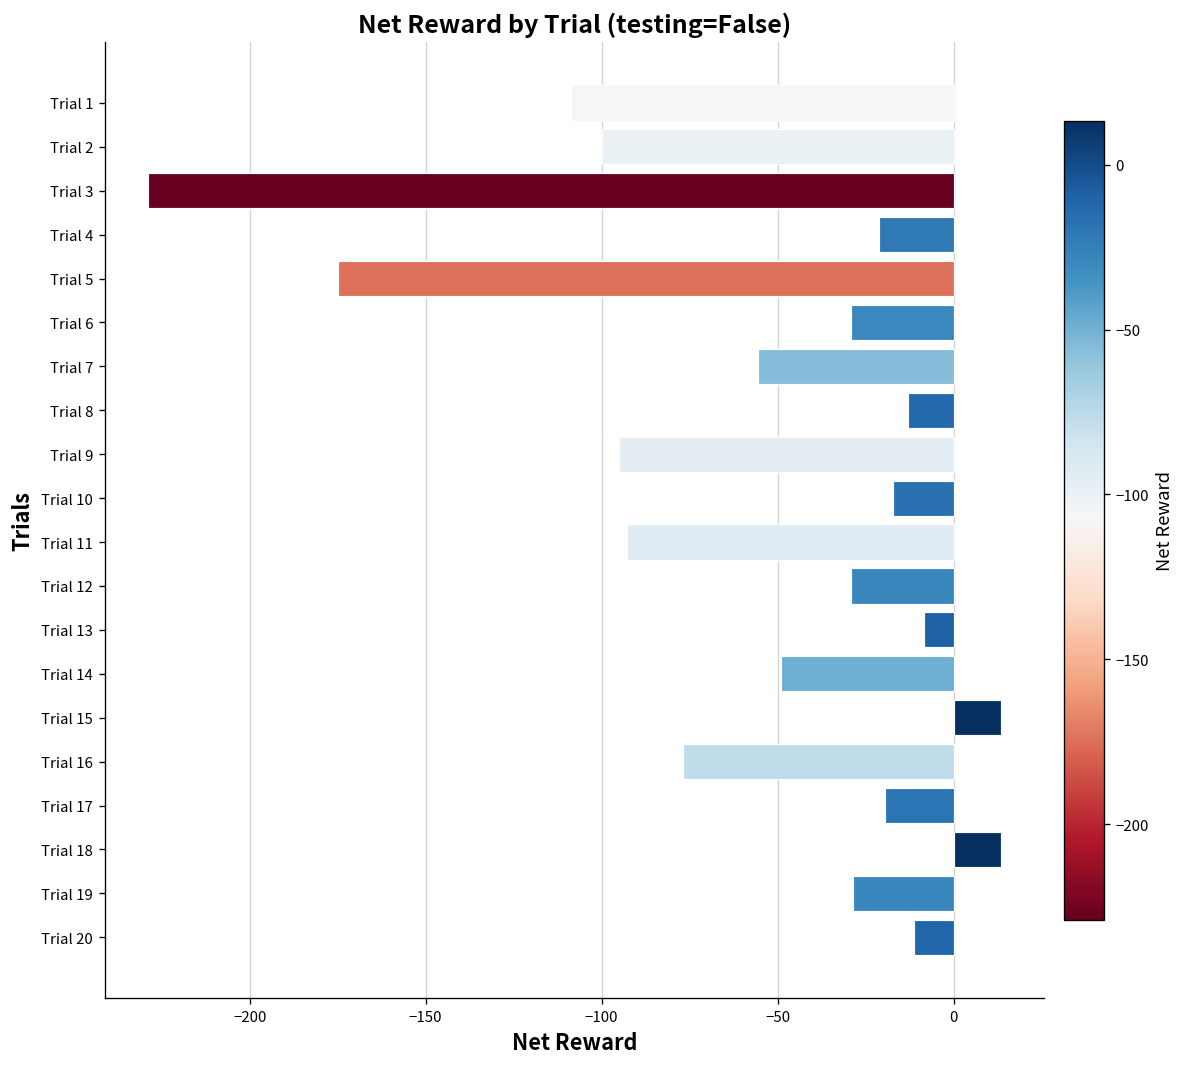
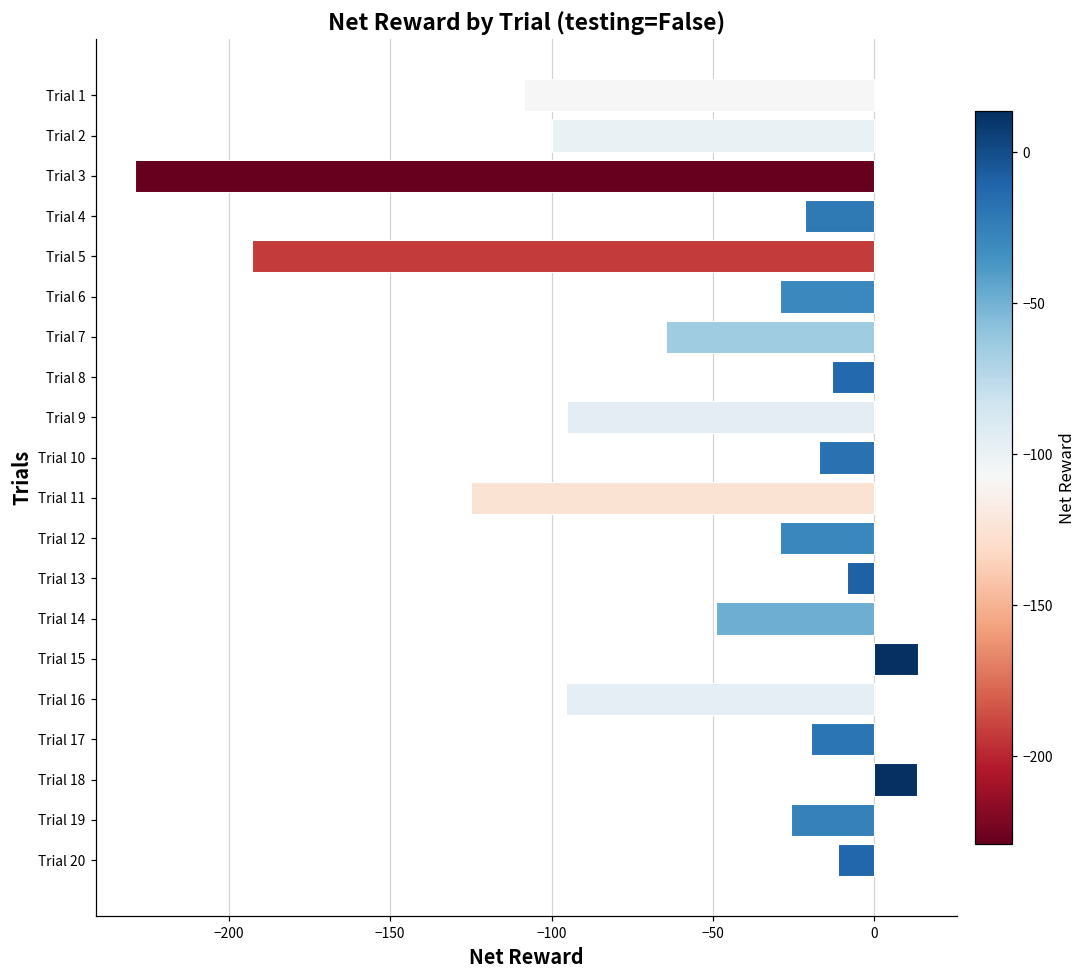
  {
    "Trial 1": -109,
    "Trial 2": -100,
    "Trial 3": -229,
    "Trial 4": -21,
-   "Trial 5": -175,
+   "Trial 5": -193,
    "Trial 6": -29,
-   "Trial 7": -56,
+   "Trial 7": -64,
    "Trial 8": -13,
    "Trial 9": -95,
    "Trial 10": -17,
-   "Trial 11": -93,
+   "Trial 11": -125,
    "Trial 12": -29,
    "Trial 13": -8,
    "Trial 14": -49,
    "Trial 15": 13,
-   "Trial 16": -77,
+   "Trial 16": -96,
    "Trial 17": -20,
    "Trial 18": 13,
-   "Trial 19": -29,
+   "Trial 19": -26,
    "Trial 20": -11
  }
